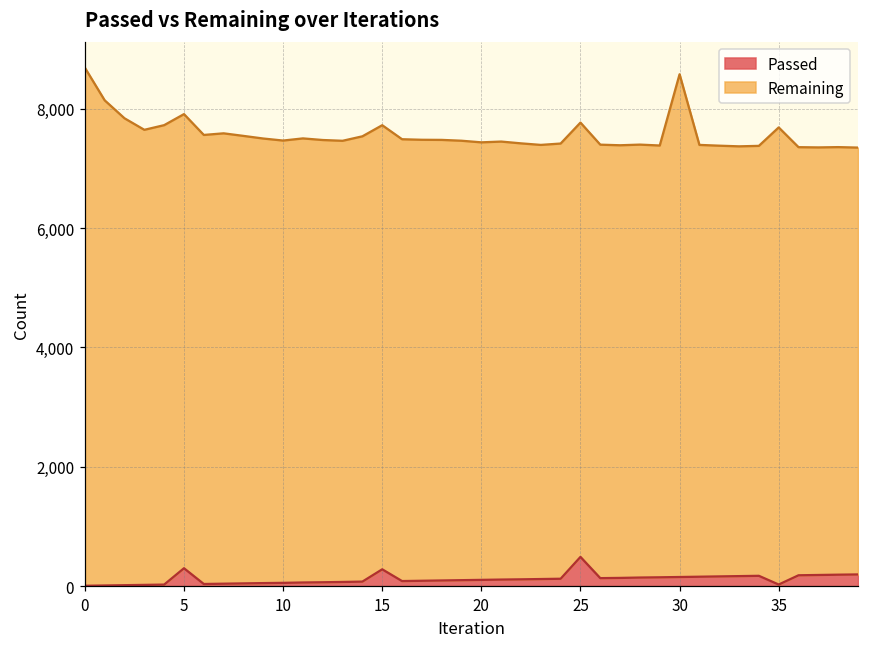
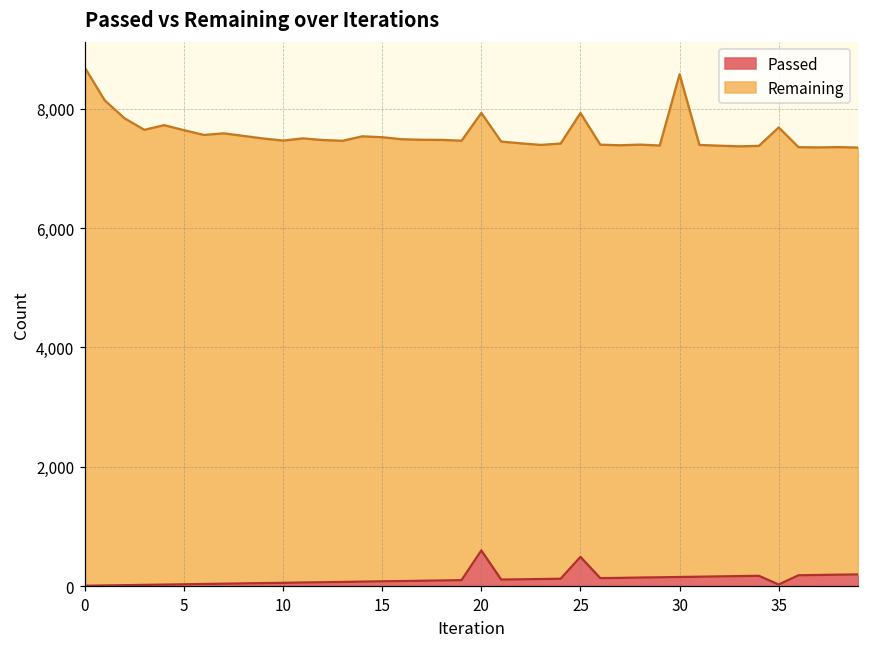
  {
    "Passed": {
      "0": "0",
-     "5": "300",
+     "5": "0",
      "10": "100",
-     "15": "300",
-     "20": "100",
+     "15": "100",
+     "20": "600",
      "25": "500",
      "30": "200",
      "35": "0"
    },
    "Remaining": {
      "0": "8,700",
      "5": "7,600",
      "10": "7,400",
      "15": "7,400",
      "20": "7,300",
-     "25": "7,300",
+     "25": "7,400",
      "30": "8,400",
      "35": "7,700"
    }
  }
